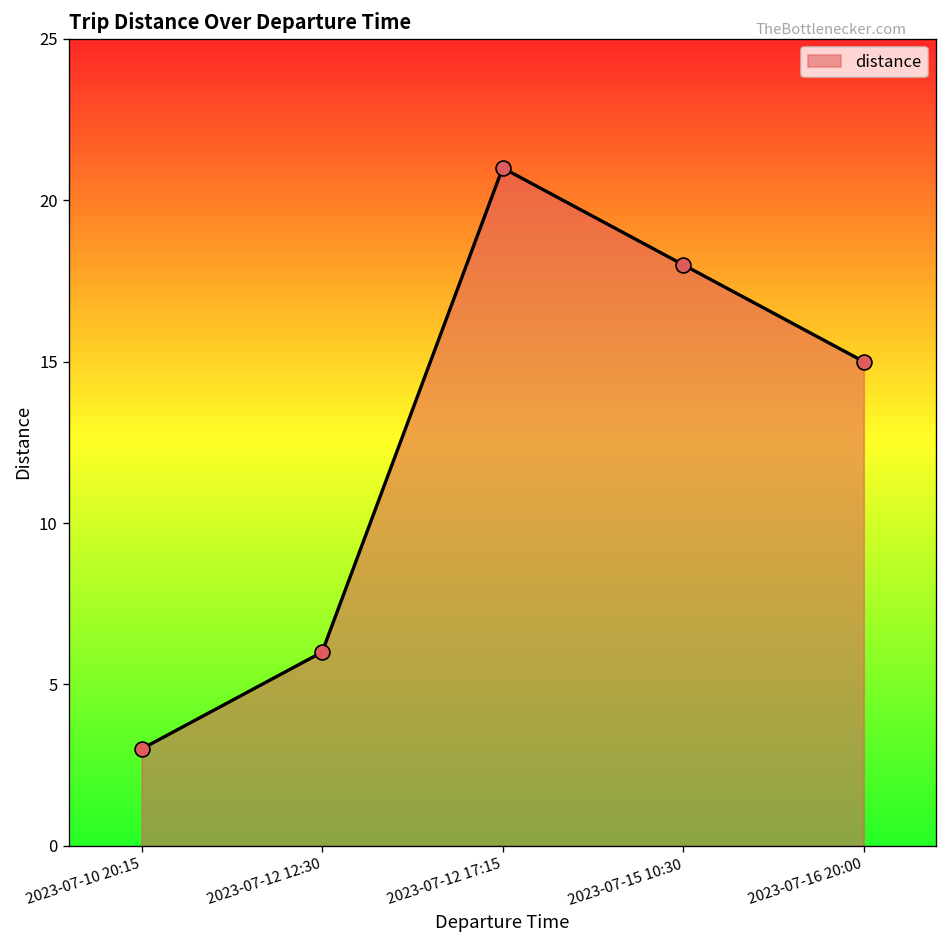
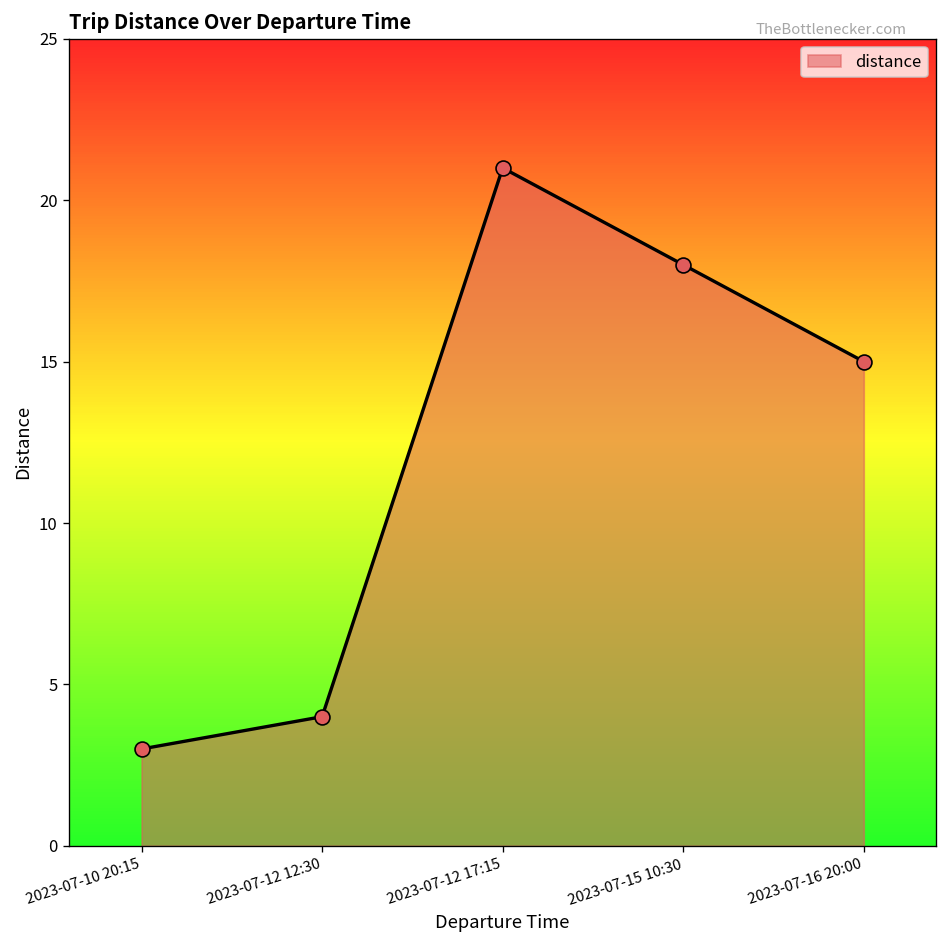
  {
    "2023-07-10 20:15": 3,
-   "2023-07-12 12:30": 6,
+   "2023-07-12 12:30": 4,
    "2023-07-12 17:15": 21,
    "2023-07-15 10:30": 18,
    "2023-07-16 20:00": 15
  }
